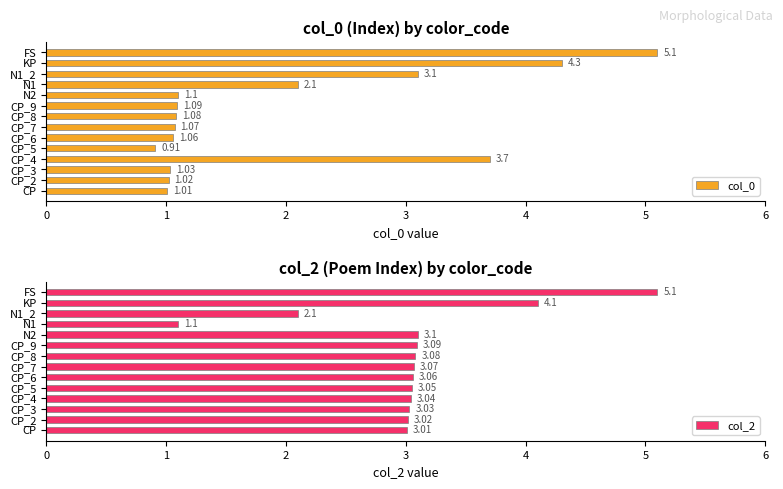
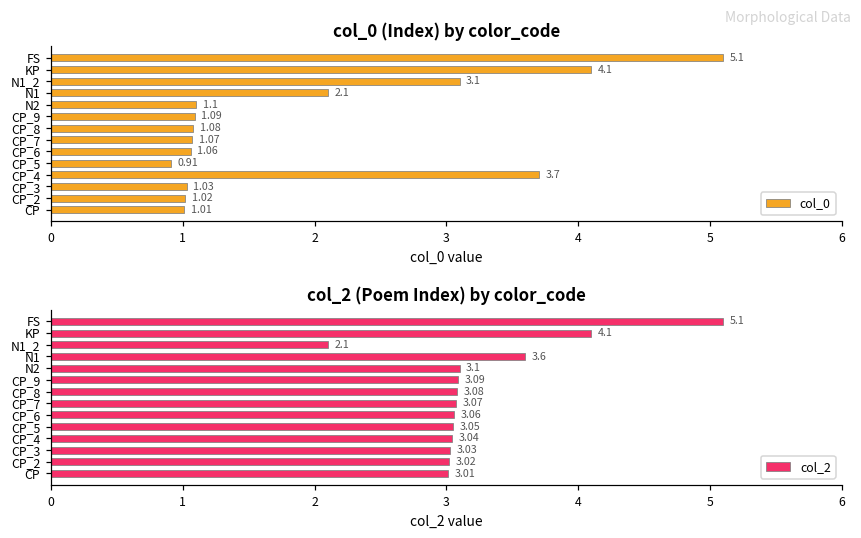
  {
    "col_0 (Index) by color_code": {
      "FS": 5.1,
-     "KP": 4.3,
+     "KP": 4.1,
      "N1_2": 3.1,
      "N1": 2.1,
      "N2": 1.1,
      "CP_9": 1.09,
      "CP_8": 1.08,
      "CP_7": 1.07,
      "CP_6": 1.06,
      "CP_5": 0.91,
      "CP_4": 3.7,
      "CP_3": 1.03,
      "CP_2": 1.02,
      "CP": 1.01
    },
    "col_2 (Poem Index) by color_code": {
      "FS": 5.1,
      "KP": 4.1,
      "N1_2": 2.1,
-     "N1": 1.1,
+     "N1": 3.6,
      "N2": 3.1,
      "CP_9": 3.09,
      "CP_8": 3.08,
      "CP_7": 3.07,
      "CP_6": 3.06,
      "CP_5": 3.05,
      "CP_4": 3.04,
      "CP_3": 3.03,
      "CP_2": 3.02,
      "CP": 3.01
    }
  }
